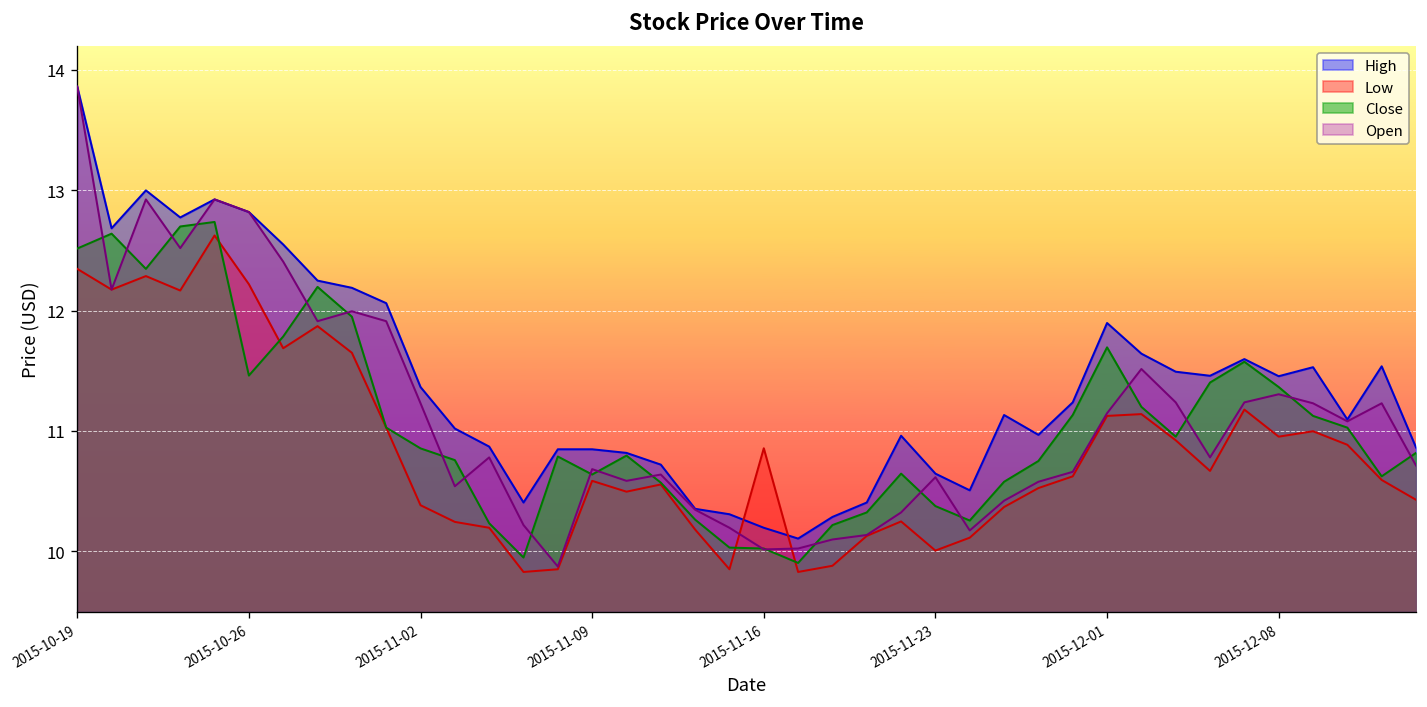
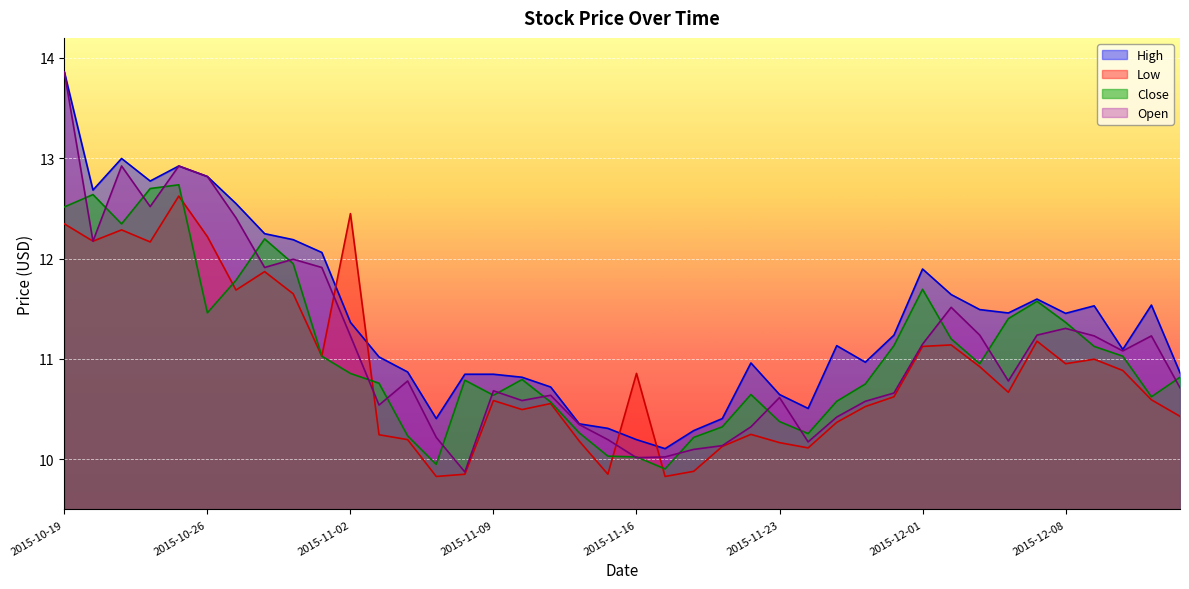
  {
    "High": {
      "2015-11-02": 11.37,
      "2015-11-09": 10.85,
      "2015-11-16": 10.20,
      "2015-11-23": 10.65,
      "2015-12-01": 11.90,
      "2015-12-08": 11.45
    },
    "Low": {
      "2015-10-19": 12.35,
      "2015-10-26": 12.22,
-     "2015-11-02": 10.38,
+     "2015-11-02": 12.45,
      "2015-11-09": 10.59,
      "2015-11-16": 10.86,
-     "2015-11-23": 10.01,
+     "2015-11-23": 10.17,
      "2015-12-08": 10.95
    },
    "Close": {
      "2015-10-19": 12.52,
      "2015-10-26": 11.46,
      "2015-11-02": 10.86,
      "2015-11-09": 10.64,
      "2015-11-23": 10.38,
      "2015-12-01": 11.69,
      "2015-12-08": 11.37
    },
    "Open": {
      "2015-11-02": 11.23,
      "2015-11-09": 10.68,
      "2015-11-23": 10.62,
      "2015-12-08": 11.31
    }
  }
